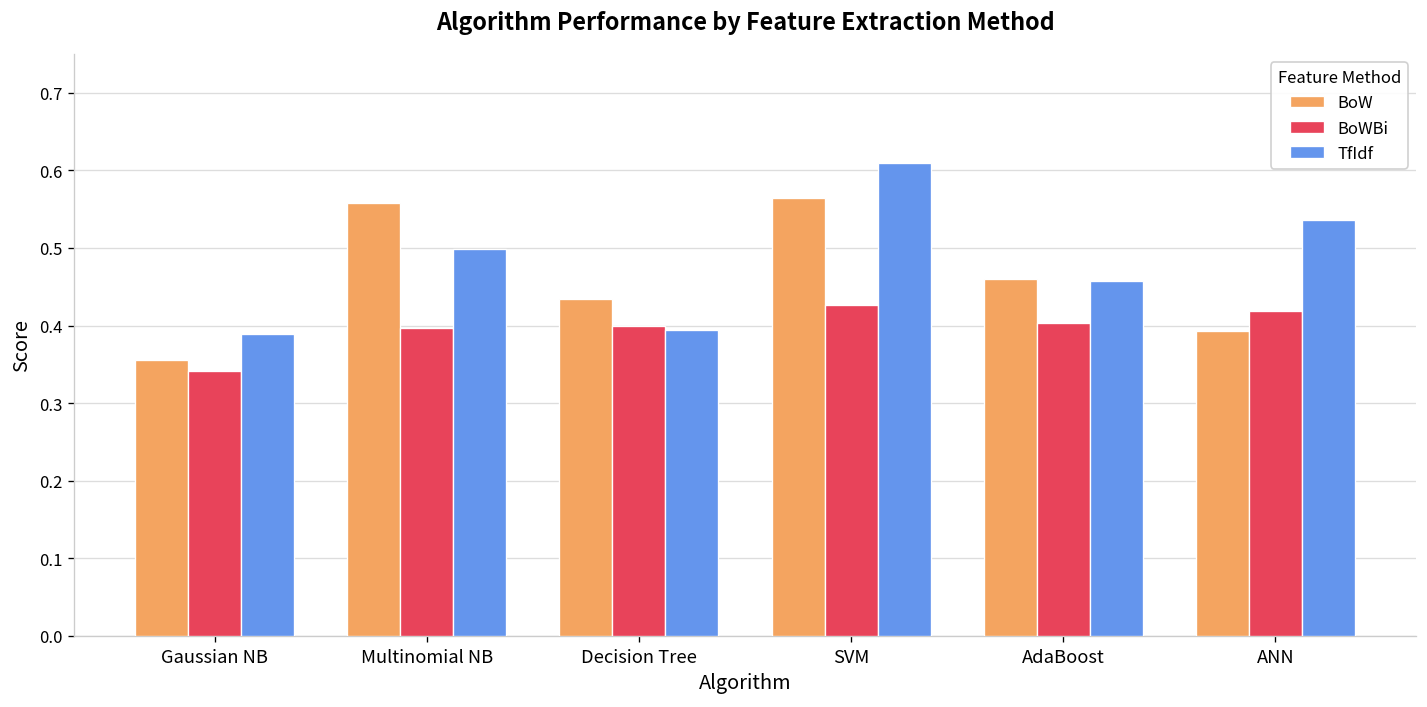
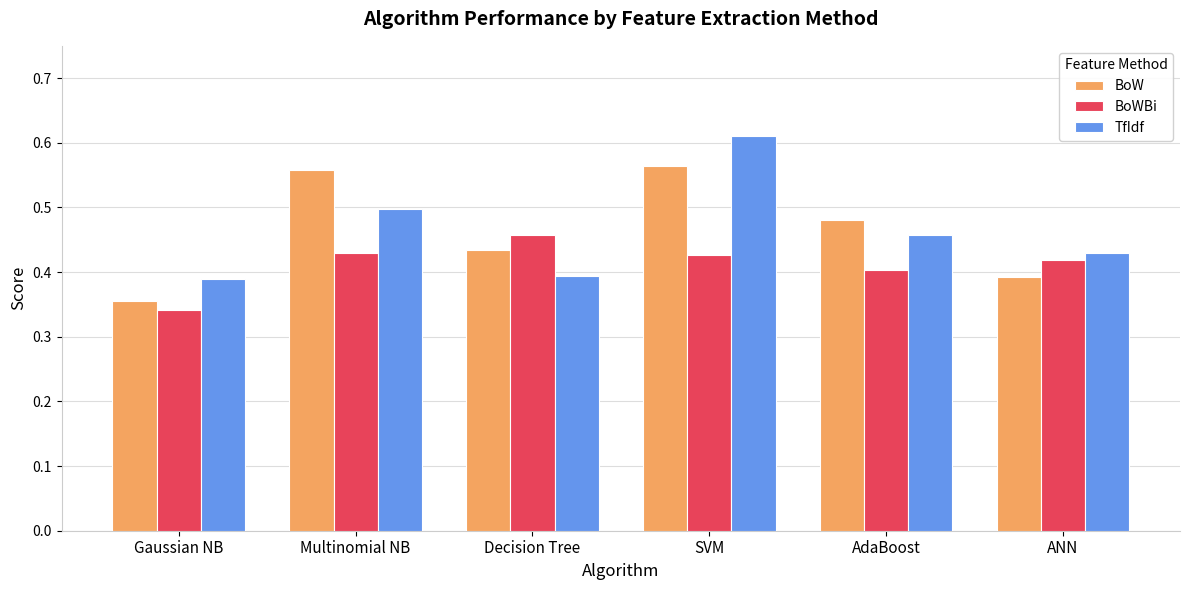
  {
    "BoW": {
      "Gaussian NB": 0.36,
      "Multinomial NB": 0.56,
      "Decision Tree": 0.43,
      "SVM": 0.56,
-     "AdaBoost": 0.46,
+     "AdaBoost": 0.48,
      "ANN": 0.39
    },
    "BoWBi": {
      "Gaussian NB": 0.34,
-     "Multinomial NB": 0.40,
-     "Decision Tree": 0.40,
+     "Multinomial NB": 0.43,
+     "Decision Tree": 0.46,
      "SVM": 0.43,
      "AdaBoost": 0.40,
      "ANN": 0.42
    },
    "TfIdf": {
      "Gaussian NB": 0.39,
      "Multinomial NB": 0.50,
      "Decision Tree": 0.39,
      "SVM": 0.61,
      "AdaBoost": 0.46,
-     "ANN": 0.54
+     "ANN": 0.43
    }
  }
